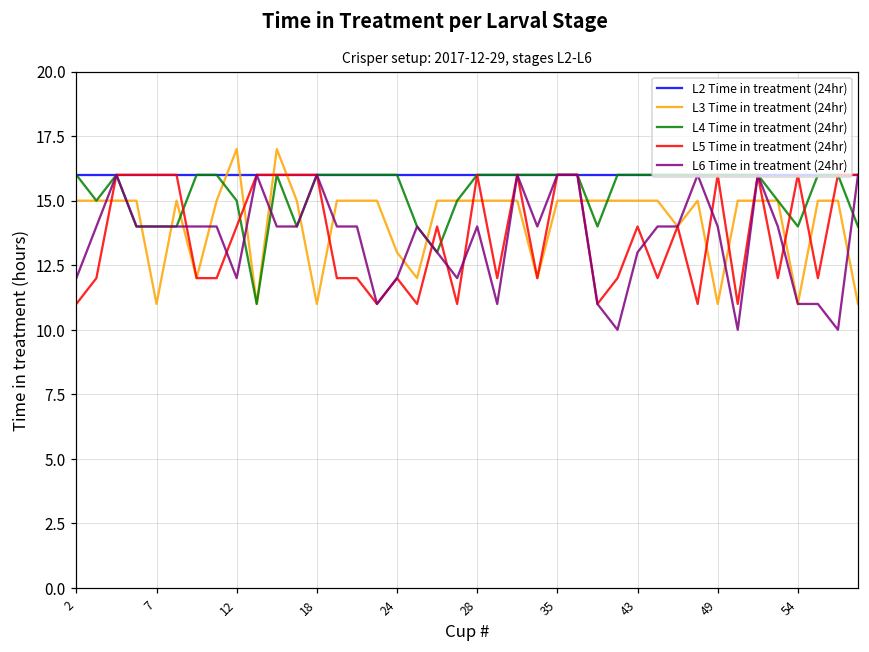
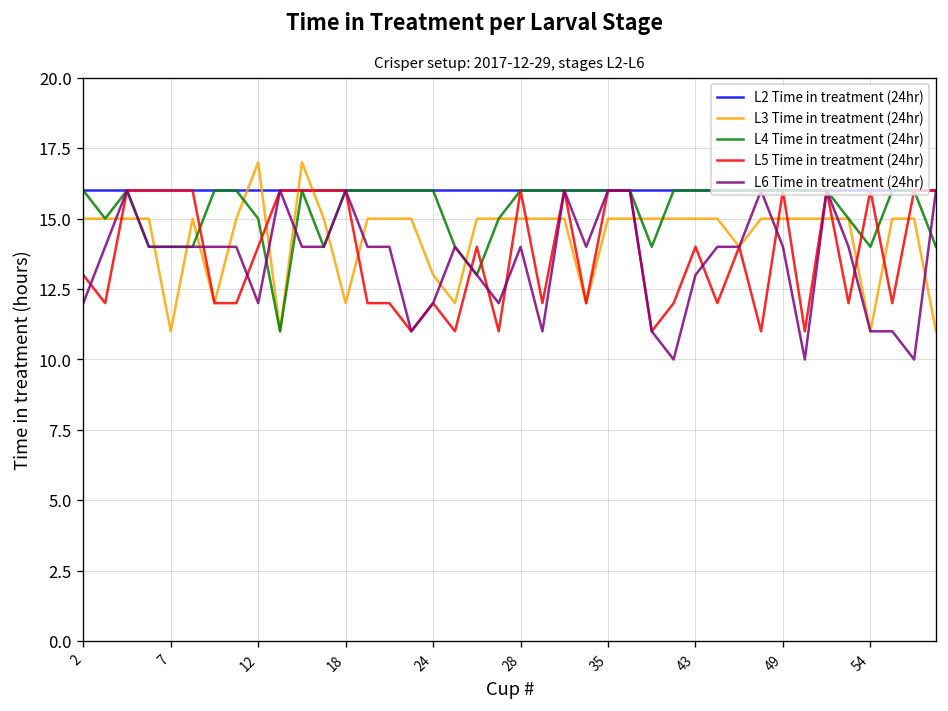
  {
    "L2 Time in treatment (24hr)": {
      "12": 16
    },
    "L3 Time in treatment (24hr)": {
      "2": 15,
      "7": 11,
      "12": 17,
-     "18": 11,
+     "18": 12,
      "24": 13,
      "28": 15,
      "35": 15,
      "43": 15,
-     "49": 11
+     "49": 15
    },
    "L4 Time in treatment (24hr)": {
      "12": 15,
      "54": 14
    },
    "L5 Time in treatment (24hr)": {
-     "2": 11,
+     "2": 13,
      "12": 14,
      "43": 14
    },
    "L6 Time in treatment (24hr)": {
      "2": 12,
      "12": 12,
      "28": 14,
      "43": 13,
      "49": 14
    }
  }
